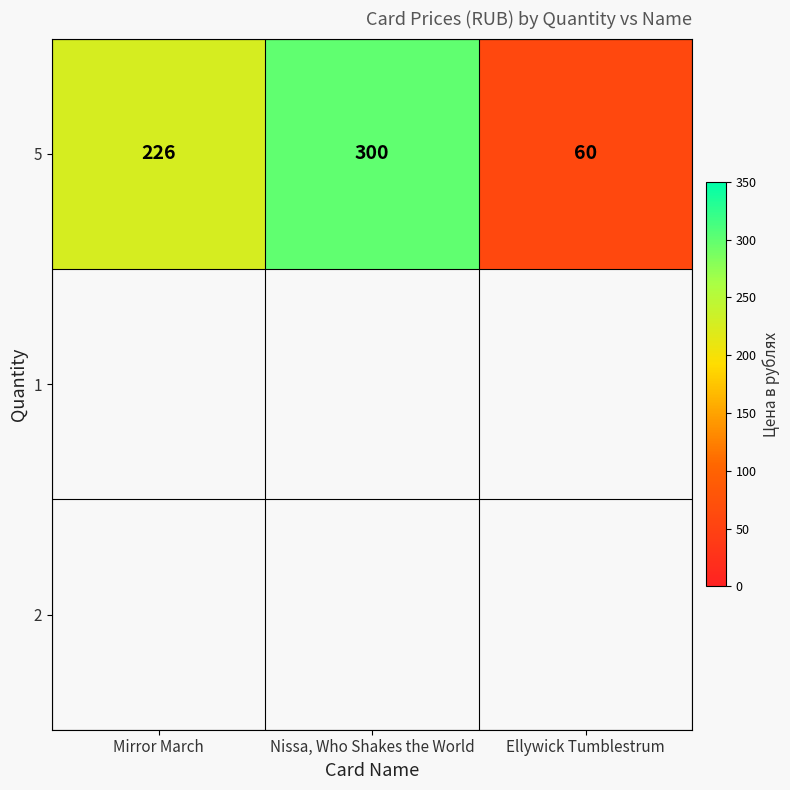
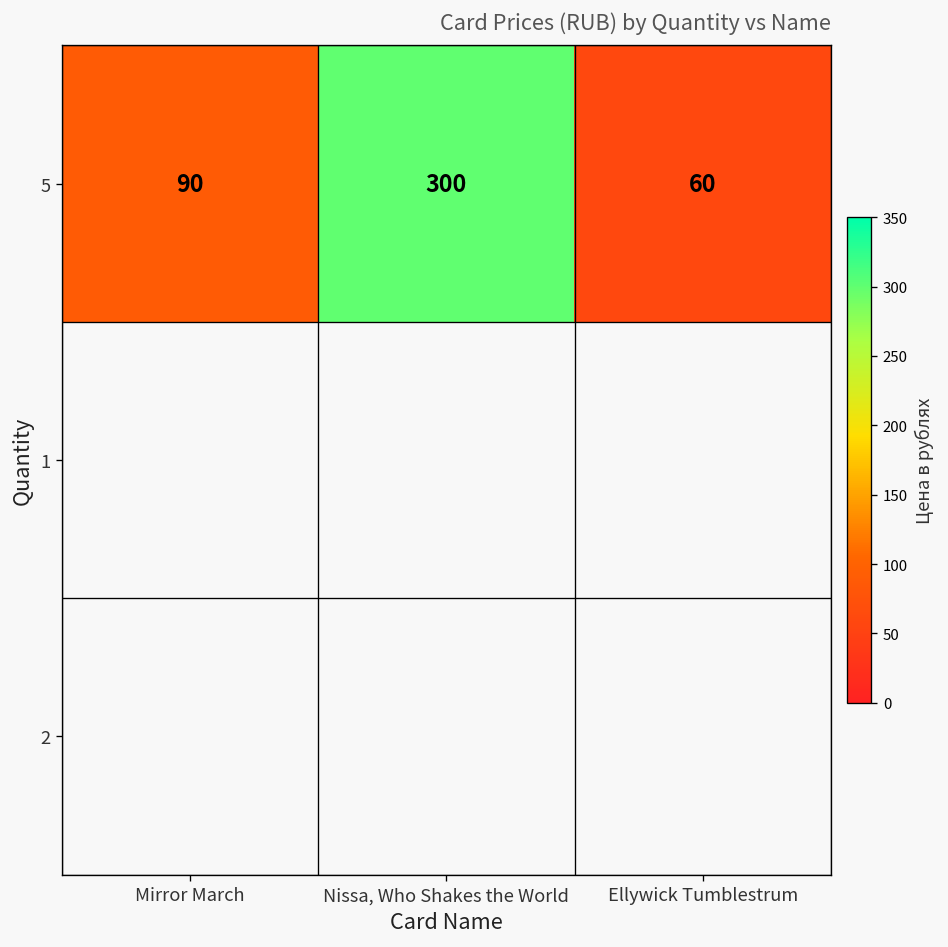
  {
    "5": {
-     "Mirror March": 226,
+     "Mirror March": 90,
      "Nissa, Who Shakes the World": 300,
      "Ellywick Tumblestrum": 60
    }
  }
